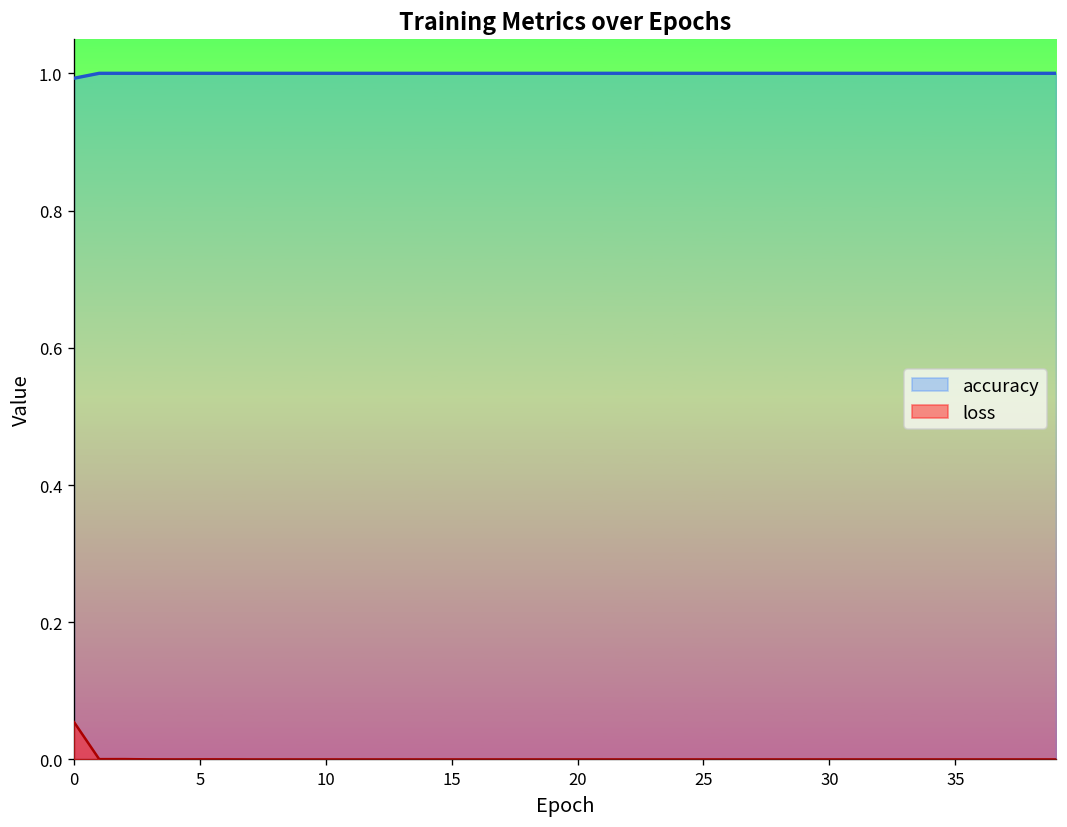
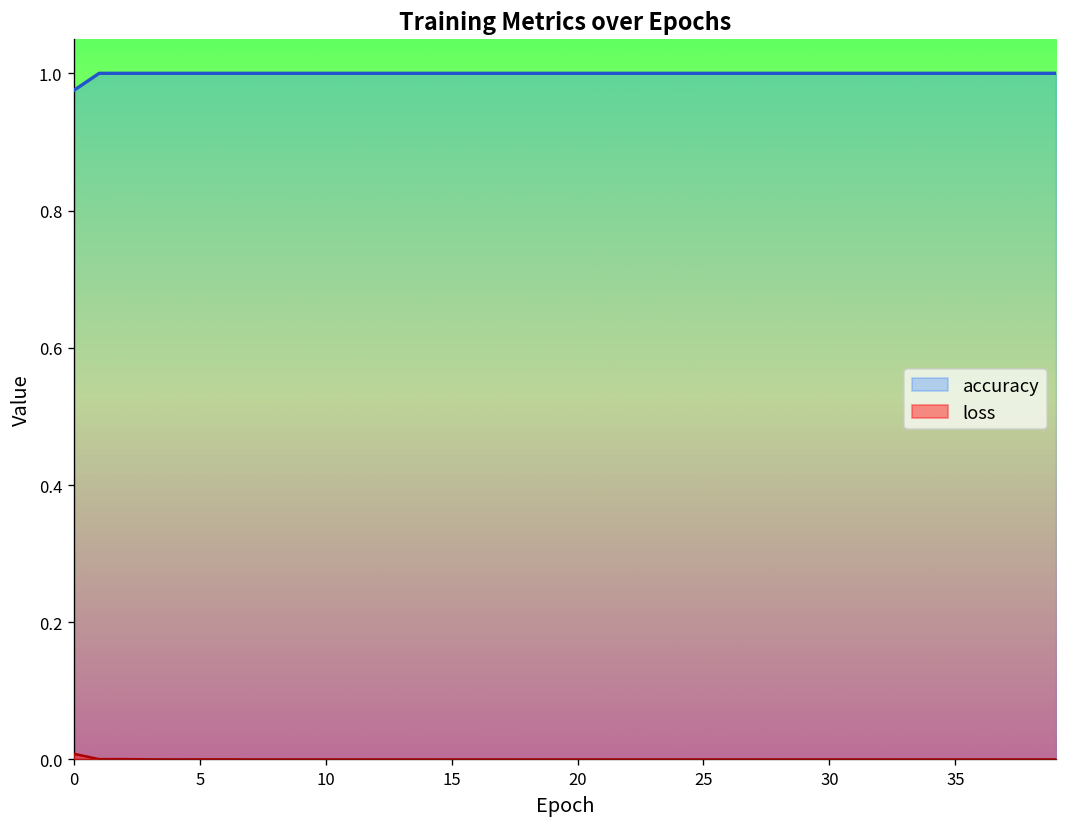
  {
    "accuracy": {
-     "0": 0.99,
+     "0": 0.98,
      "5": 1.00,
      "10": 1.00,
      "15": 1.00,
      "20": 1.00,
      "25": 1.00,
      "30": 1.00,
      "35": 1.00
    },
    "loss": {
-     "0": 0.05,
+     "0": 0.01,
      "5": 0.00,
      "10": 0.00,
      "15": 0.00,
      "20": 0.00,
      "25": 0.00,
      "30": 0.00,
      "35": 0.00
    }
  }
